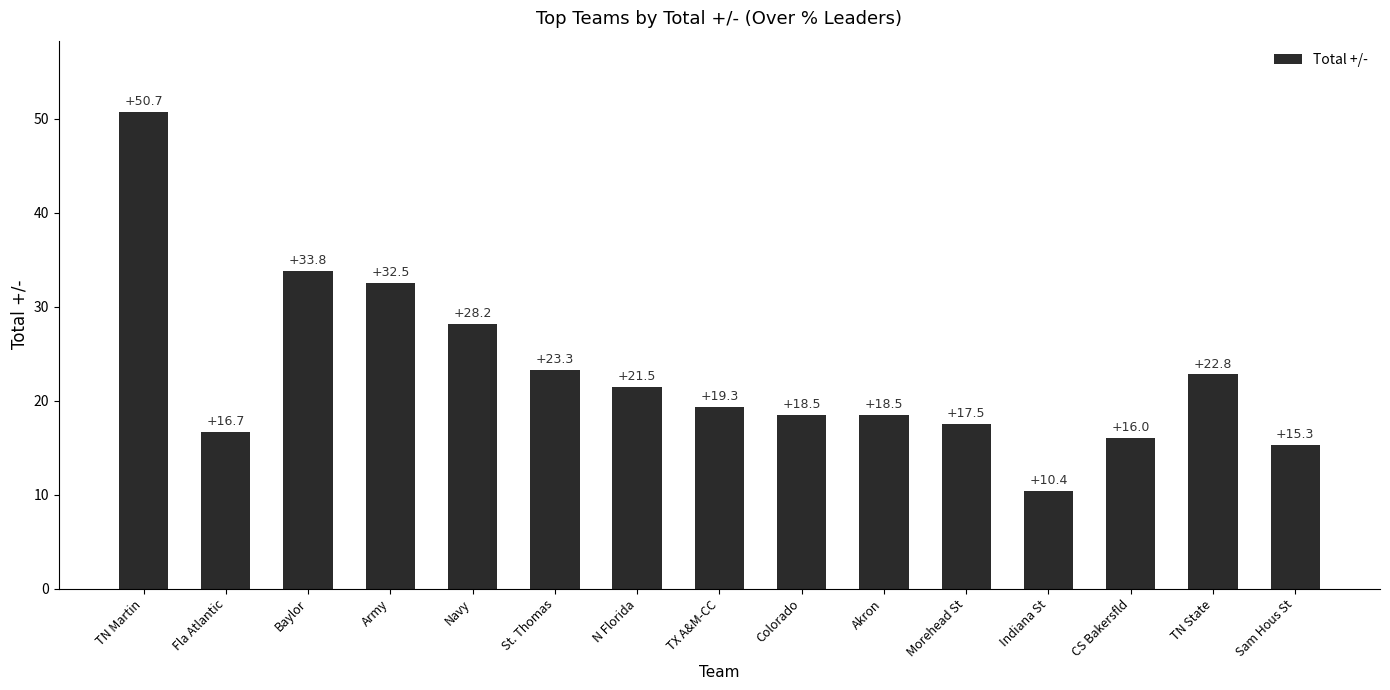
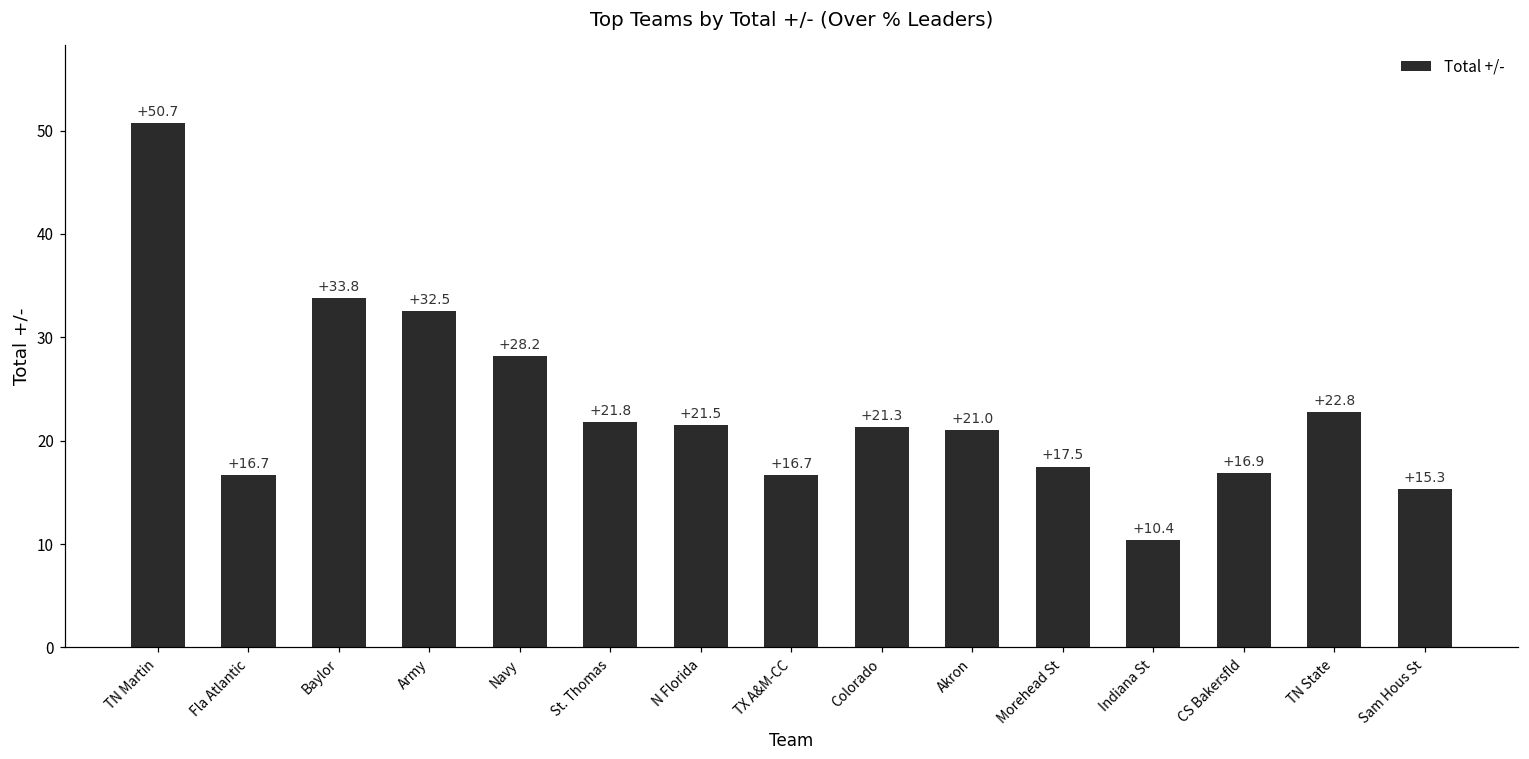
  {
    "TN Martin": "+50.7",
    "Fla Atlantic": "+16.7",
    "Baylor": "+33.8",
    "Army": "+32.5",
    "Navy": "+28.2",
-   "St. Thomas": "+23.3",
+   "St. Thomas": "+21.8",
    "N Florida": "+21.5",
-   "TX A&M-CC": "+19.3",
-   "Colorado": "+18.5",
-   "Akron": "+18.5",
+   "TX A&M-CC": "+16.7",
+   "Colorado": "+21.3",
+   "Akron": "+21.0",
    "Morehead St": "+17.5",
    "Indiana St": "+10.4",
-   "CS Bakersfld": "+16.0",
+   "CS Bakersfld": "+16.9",
    "TN State": "+22.8",
    "Sam Hous St": "+15.3"
  }
